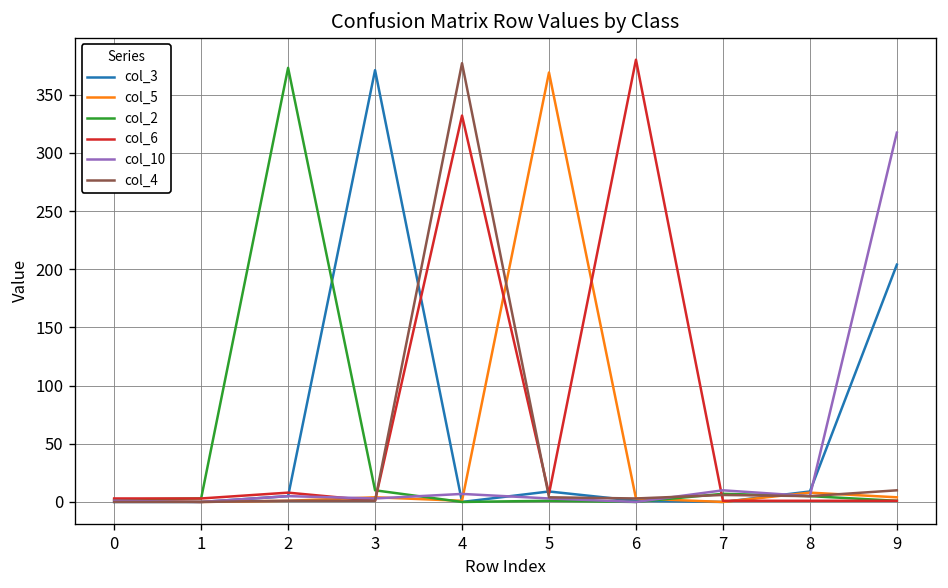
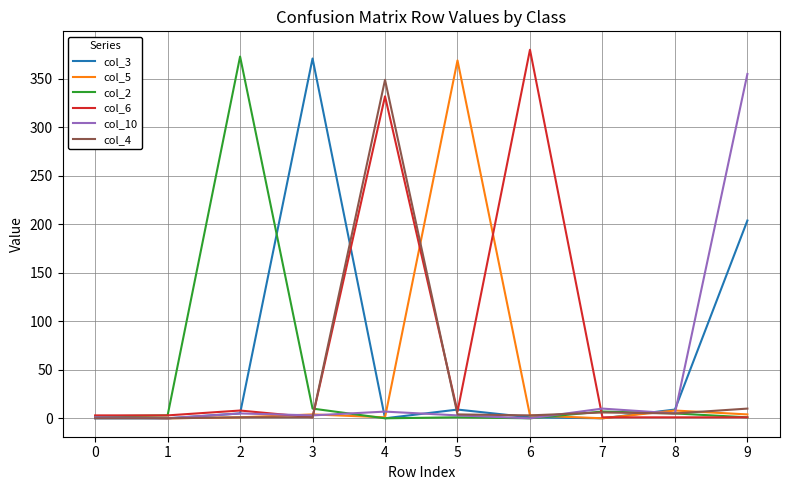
  {
    "col_3": {
      "3": 370,
      "9": 200
    },
    "col_5": {
      "5": 370,
      "9": 0
    },
    "col_2": {
      "2": 370,
      "3": 10
    },
    "col_6": {
      "2": 10,
      "4": 330,
      "6": 380,
      "8": 0
    },
    "col_10": {
      "4": 10,
      "7": 10,
-     "9": 320
+     "9": 360
    },
    "col_4": {
-     "4": 380,
+     "4": 350,
      "9": 10
    }
  }
